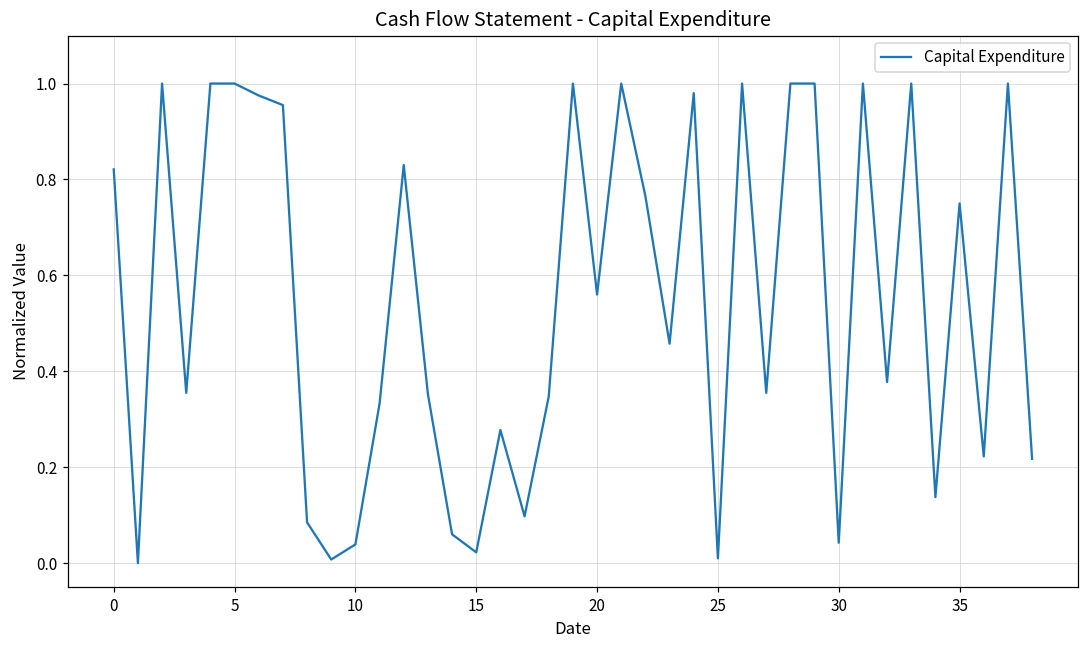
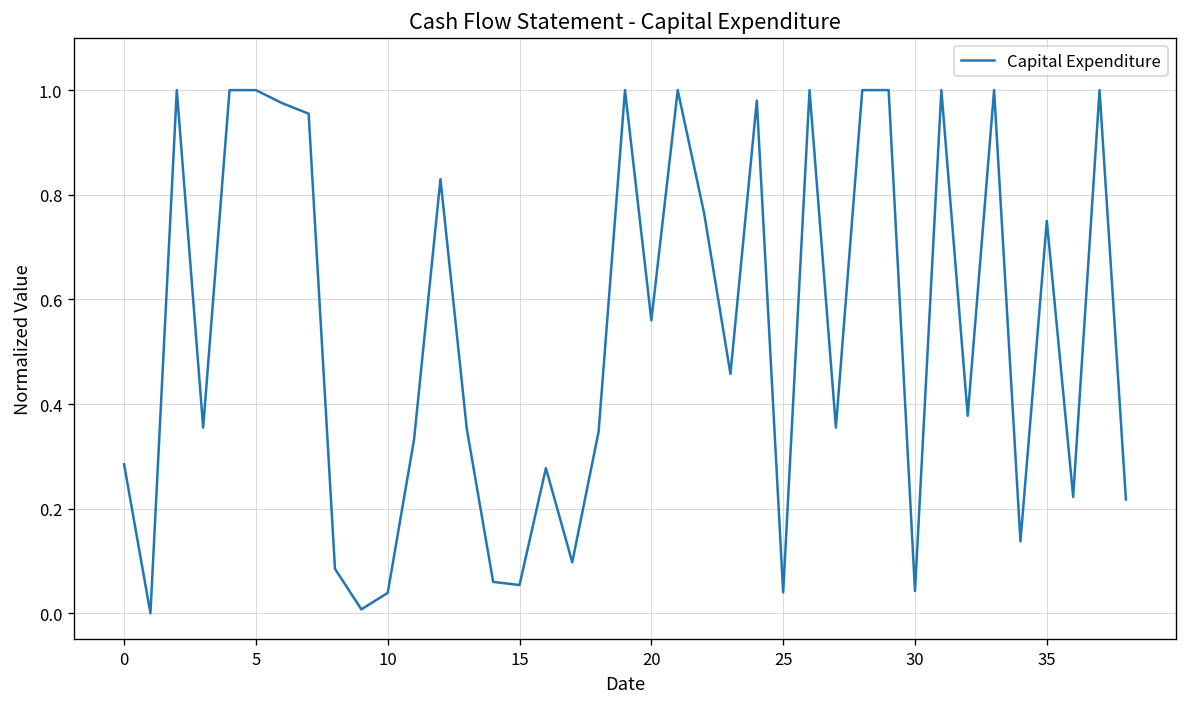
  {
-   "0": 0.82,
+   "0": 0.29,
    "5": 1.00,
    "10": 0.04,
-   "15": 0.02,
+   "15": 0.05,
    "20": 0.56,
-   "25": 0.01,
+   "25": 0.04,
    "30": 0.04,
    "35": 0.75
  }
